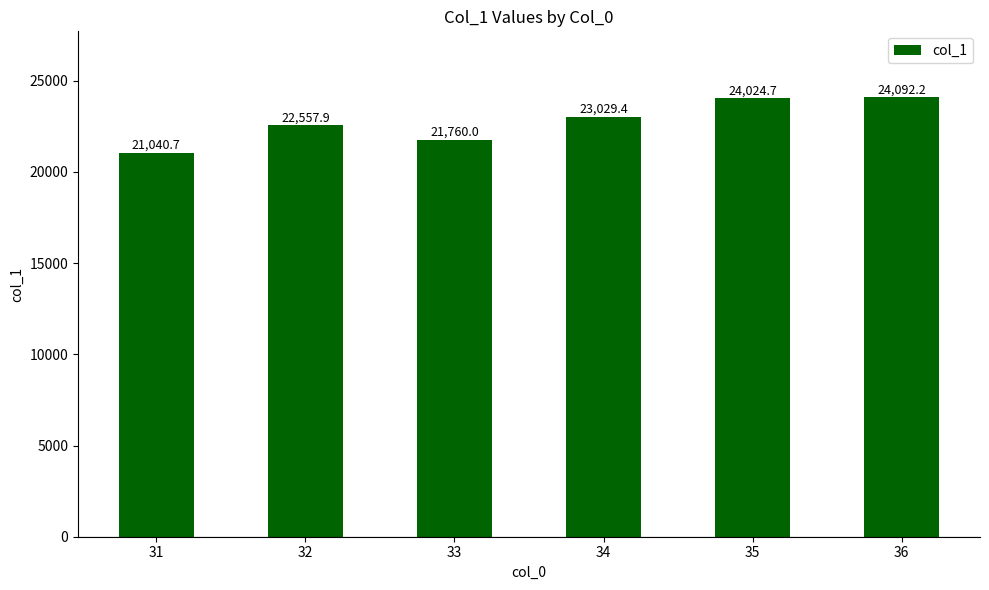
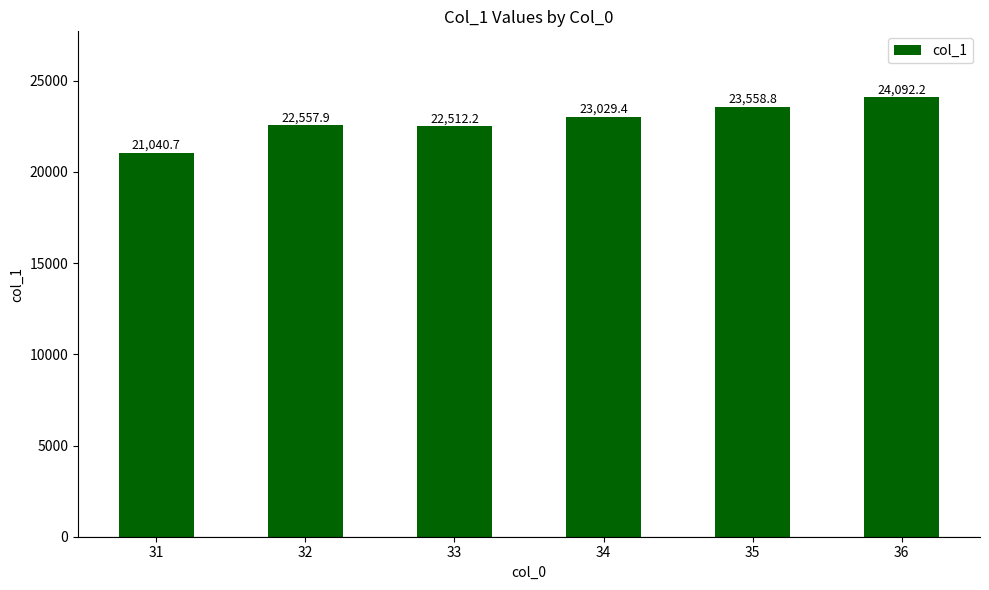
  {
    "31": "21,040.7",
    "32": "22,557.9",
-   "33": "21,760.0",
+   "33": "22,512.2",
    "34": "23,029.4",
-   "35": "24,024.7",
+   "35": "23,558.8",
    "36": "24,092.2"
  }
